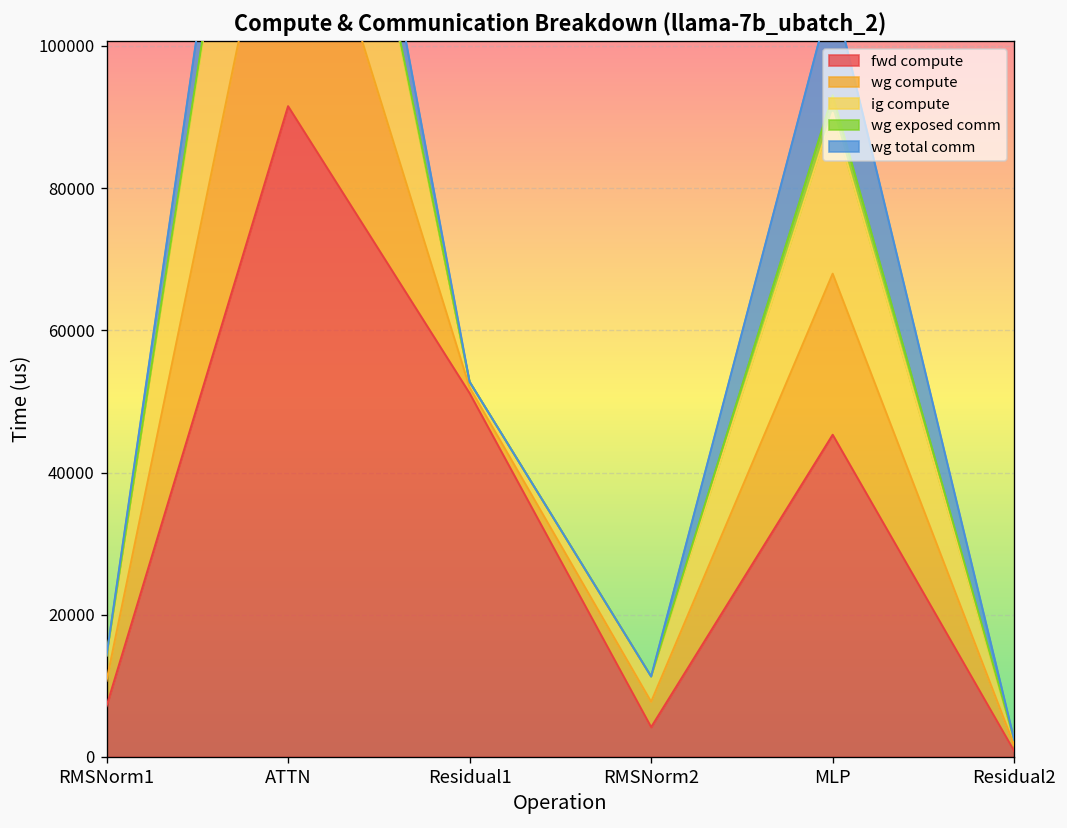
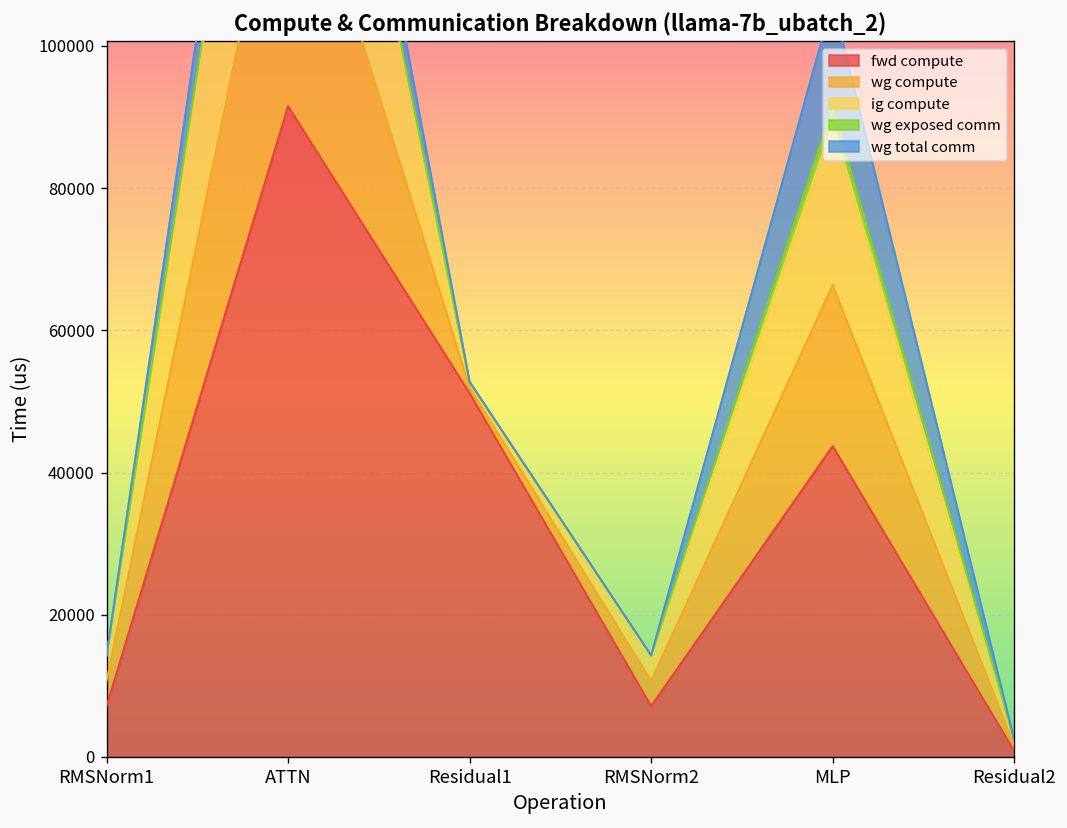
  {
    "fwd compute": {
      "RMSNorm1": 7000,
      "ATTN": 92000,
      "Residual1": 51000,
-     "RMSNorm2": 4000,
-     "MLP": 45000,
+     "RMSNorm2": 7000,
+     "MLP": 44000,
      "Residual2": 1000
    }
  }
